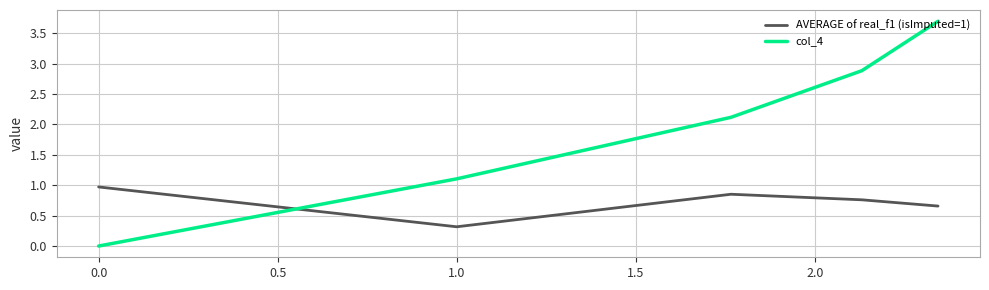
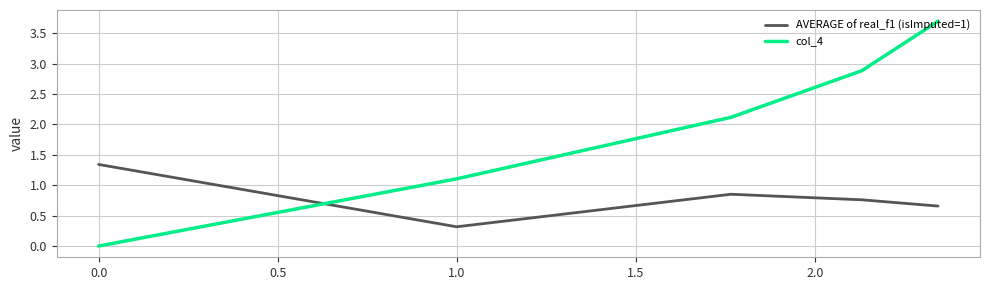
  {
    "AVERAGE of real_f1 (isImputed=1)": {
-     "0.0": 1.0,
+     "0.0": 1.3,
      "1.0": 0.3
    },
    "col_4": {
      "0.0": 0.0,
      "1.0": 1.1
    }
  }
